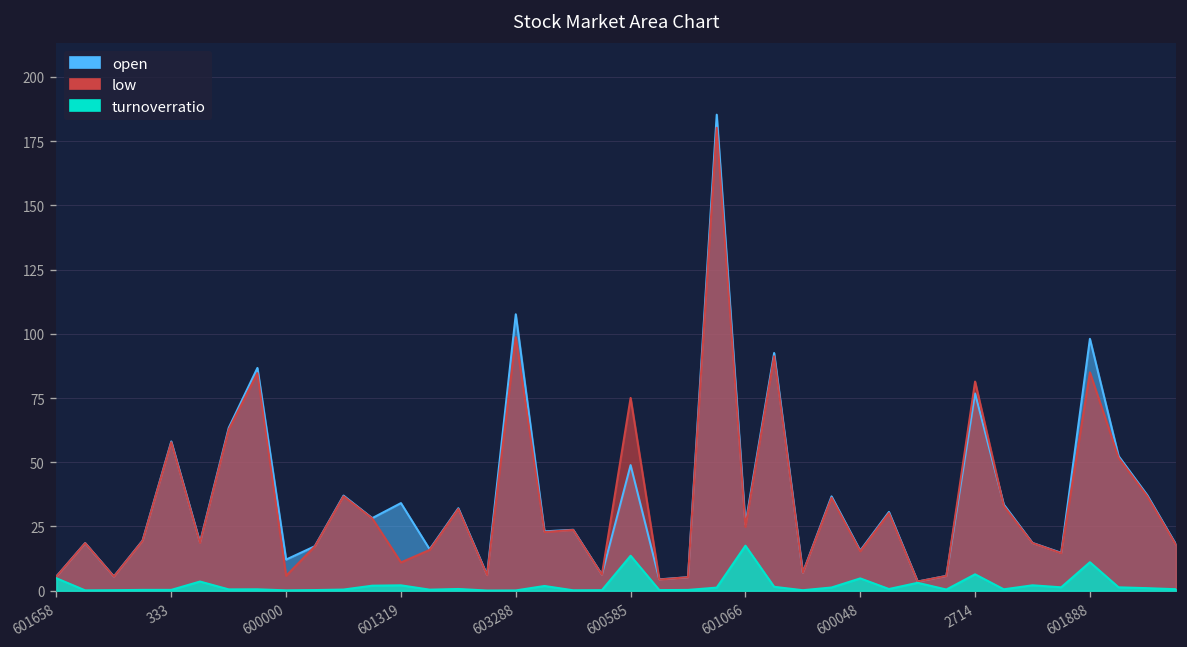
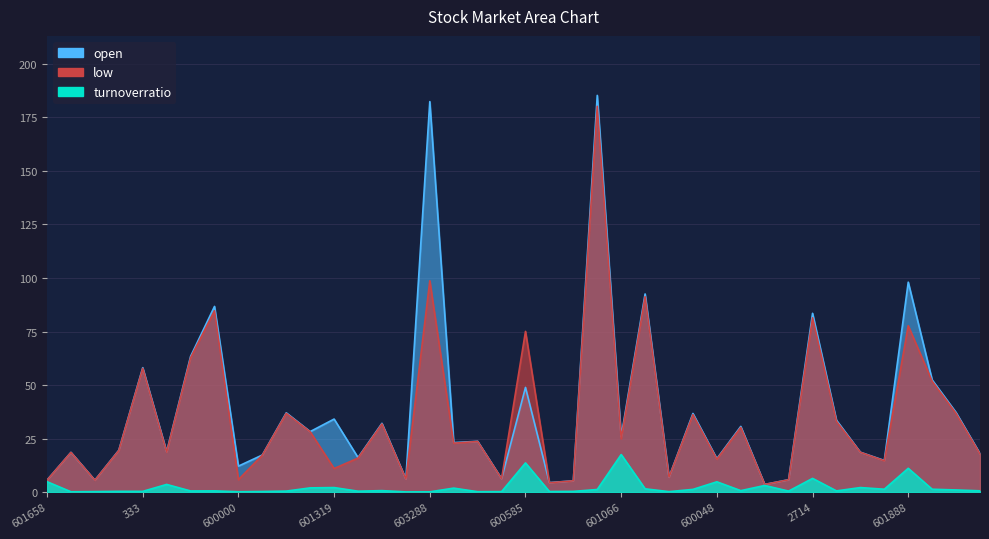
  {
    "open": {
      "600000": 12,
      "601319": 34,
-     "603288": 108,
+     "603288": 182,
      "600585": 49,
-     "2714": 77,
+     "2714": 84,
      "601888": 98
    },
    "low": {
      "600000": 6,
      "601319": 11,
      "603288": 99,
      "600585": 75,
      "2714": 81,
-     "601888": 85
+     "601888": 78
    },
    "turnoverratio": {
      "333": 0,
      "600000": 0,
      "601319": 2,
      "603288": 0,
      "600585": 14,
      "601066": 18,
      "600048": 5,
      "2714": 6,
      "601888": 11
    }
  }
